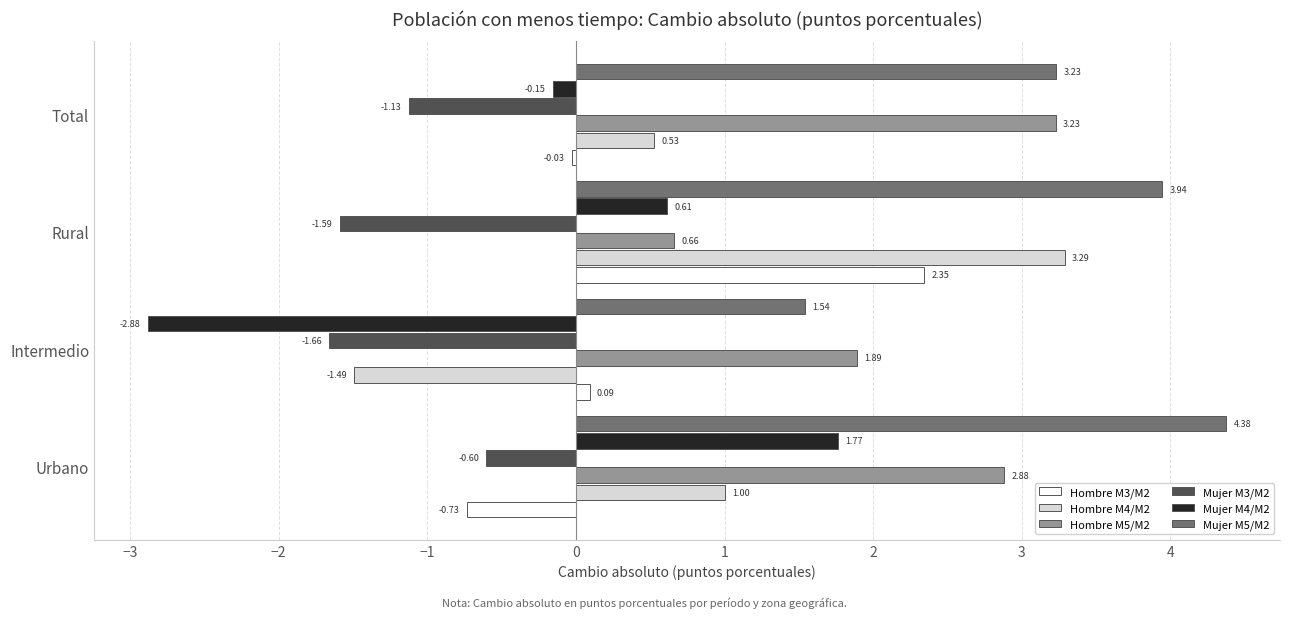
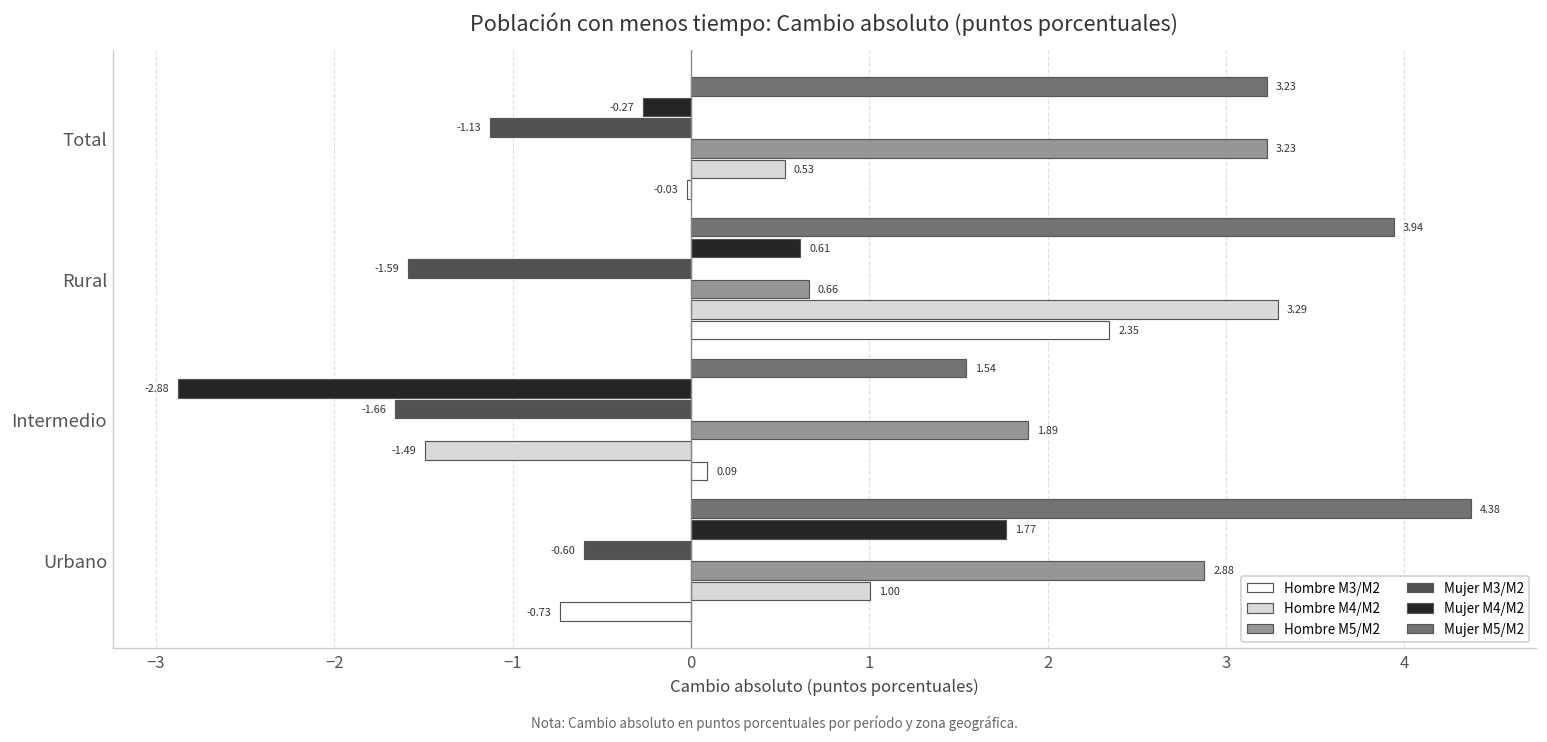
  {
    "Hombre M3/M2": {
      "Total": -0.03,
      "Rural": 2.35,
      "Intermedio": 0.09,
      "Urbano": -0.73
    },
    "Hombre M4/M2": {
      "Total": 0.53,
      "Rural": 3.29,
      "Intermedio": -1.49,
      "Urbano": 1.00
    },
    "Hombre M5/M2": {
      "Total": 3.23,
      "Rural": 0.66,
      "Intermedio": 1.89,
      "Urbano": 2.88
    },
    "Mujer M4/M2": {
-     "Total": -0.15,
+     "Total": -0.27,
      "Rural": 0.61,
      "Intermedio": -2.88,
      "Urbano": 1.77
    }
  }
